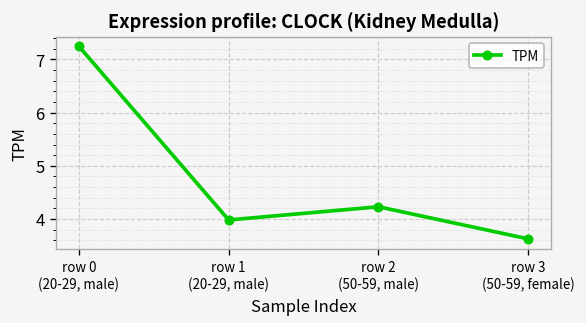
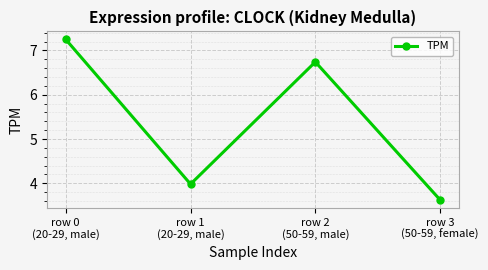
  {
    "row 0 (20-29, male)": 7.2,
    "row 1 (20-29, male)": 4.0,
-   "row 2 (50-59, male)": 4.2,
+   "row 2 (50-59, male)": 6.7,
    "row 3 (50-59, female)": 3.6
  }
